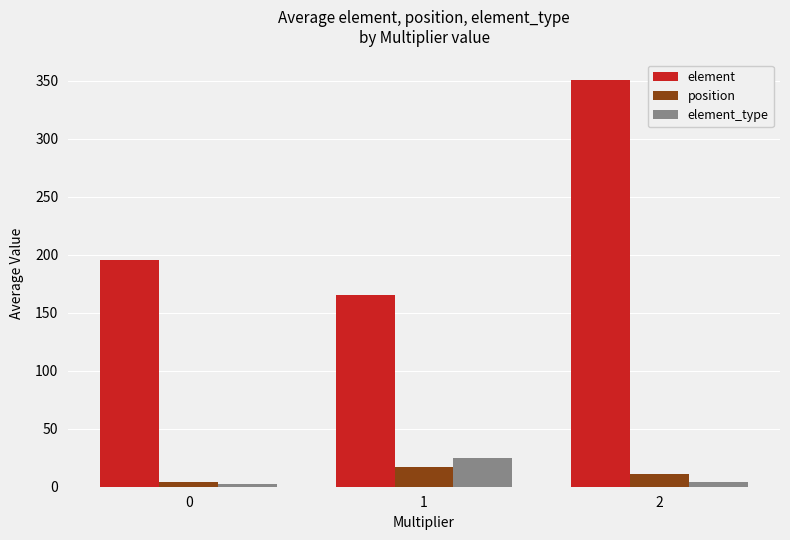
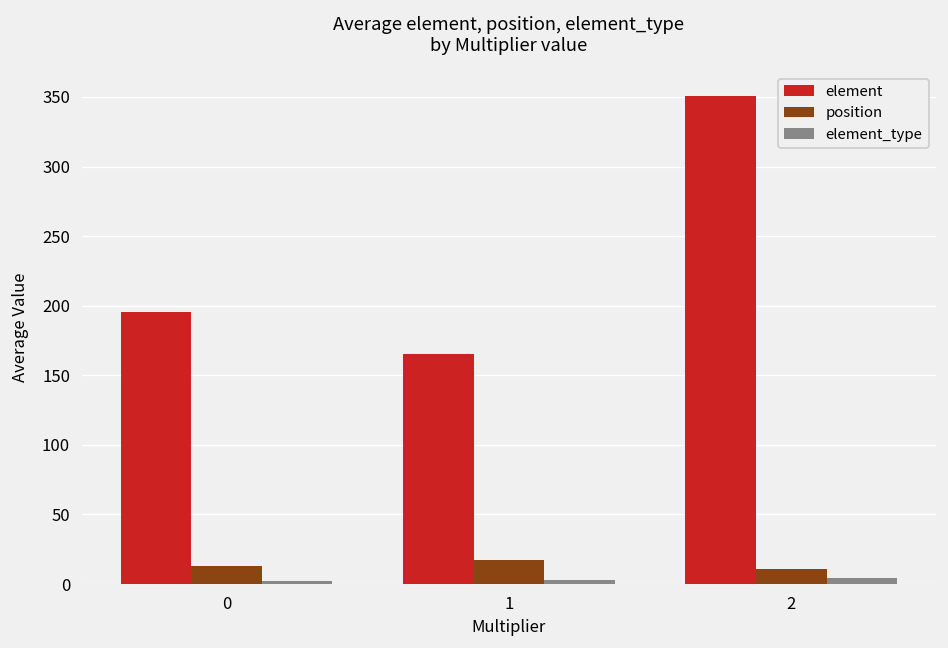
  {
    "element": {
      "0": 196,
      "1": 165,
      "2": 351
    },
    "position": {
-     "0": 4,
+     "0": 13,
      "1": 17,
      "2": 11
    },
    "element_type": {
      "0": 3,
-     "1": 25,
+     "1": 3,
      "2": 4
    }
  }
